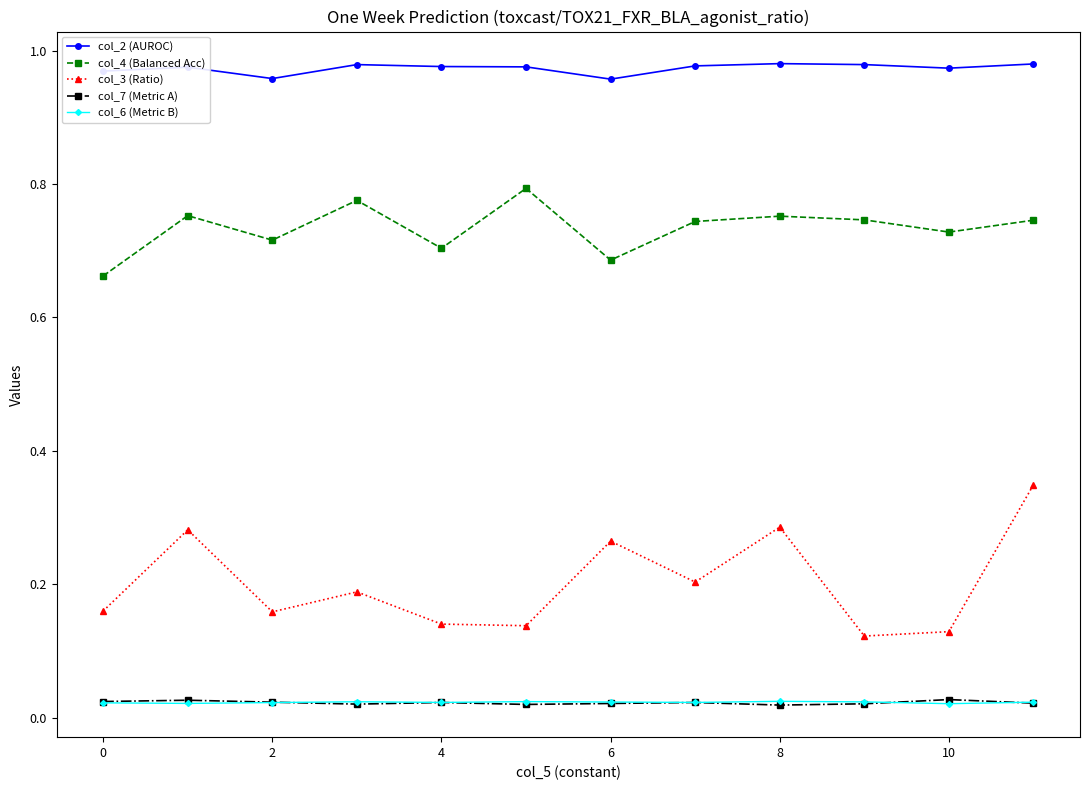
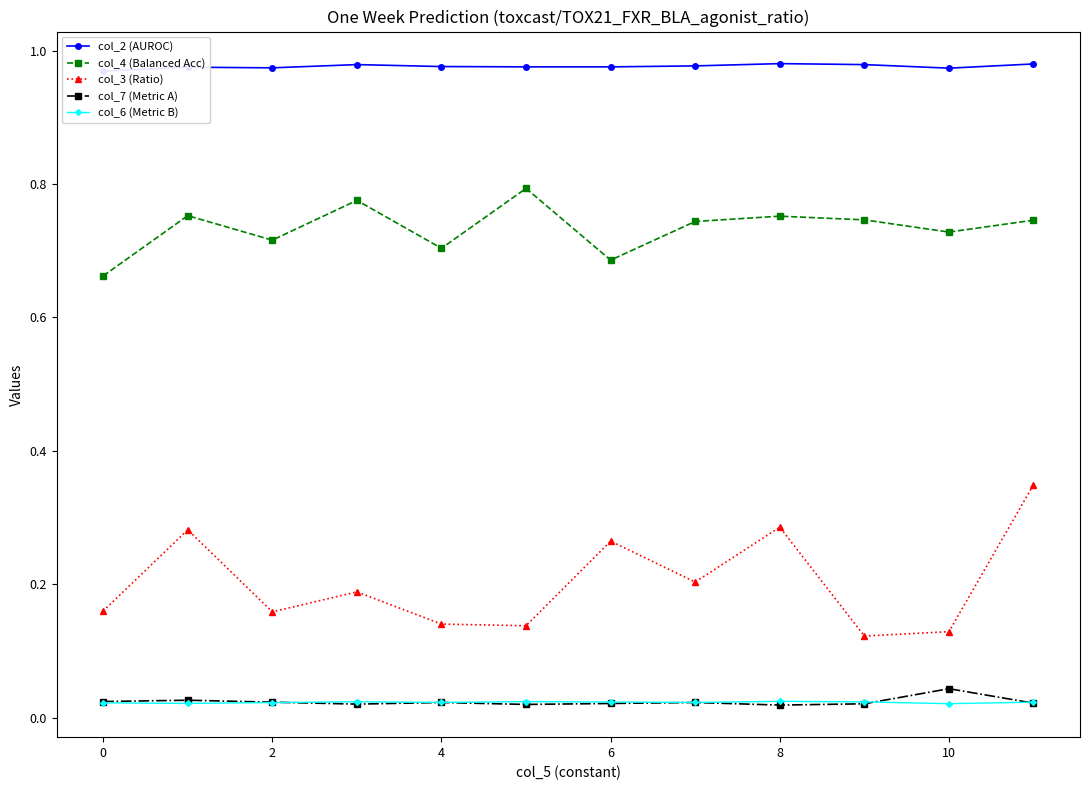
  {
    "col_2 (AUROC)": {
-     "2": 0.96,
+     "2": 0.97,
      "4": 0.98,
-     "6": 0.96,
+     "6": 0.98,
      "8": 0.98,
      "10": 0.97
    },
    "col_4 (Balanced Acc)": {
      "0": 0.66,
      "2": 0.72,
      "4": 0.70,
      "6": 0.69,
      "8": 0.75,
      "10": 0.73
    },
    "col_3 (Ratio)": {
      "0": 0.16,
      "2": 0.16,
      "4": 0.14,
      "6": 0.26,
      "8": 0.29,
      "10": 0.13
    },
    "col_7 (Metric A)": {
      "8": 0.02,
-     "10": 0.03
+     "10": 0.04
    },
    "col_6 (Metric B)": {
      "8": 0.02,
      "10": 0.02
    }
  }
